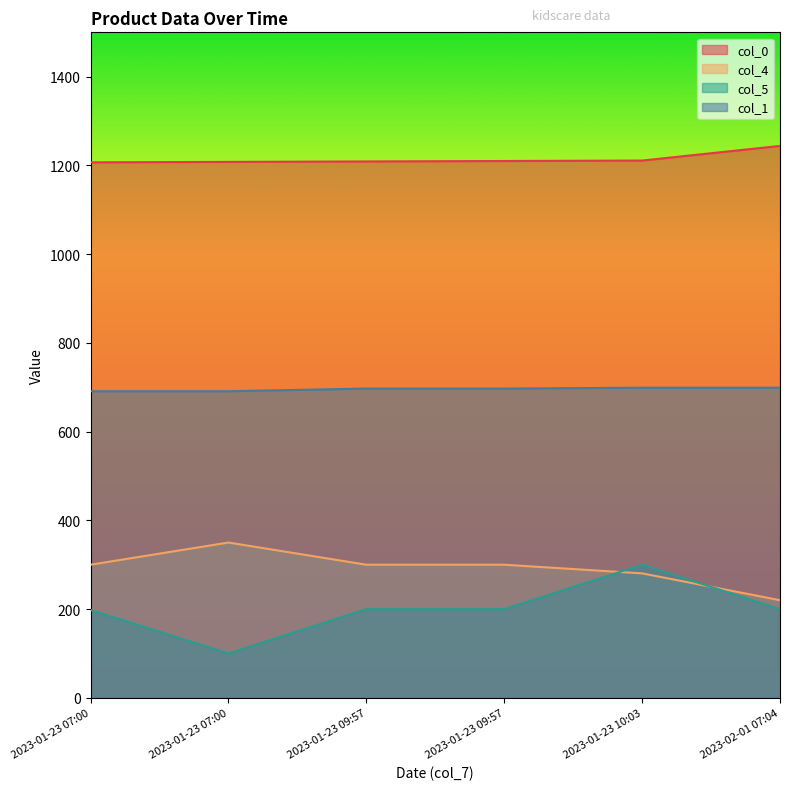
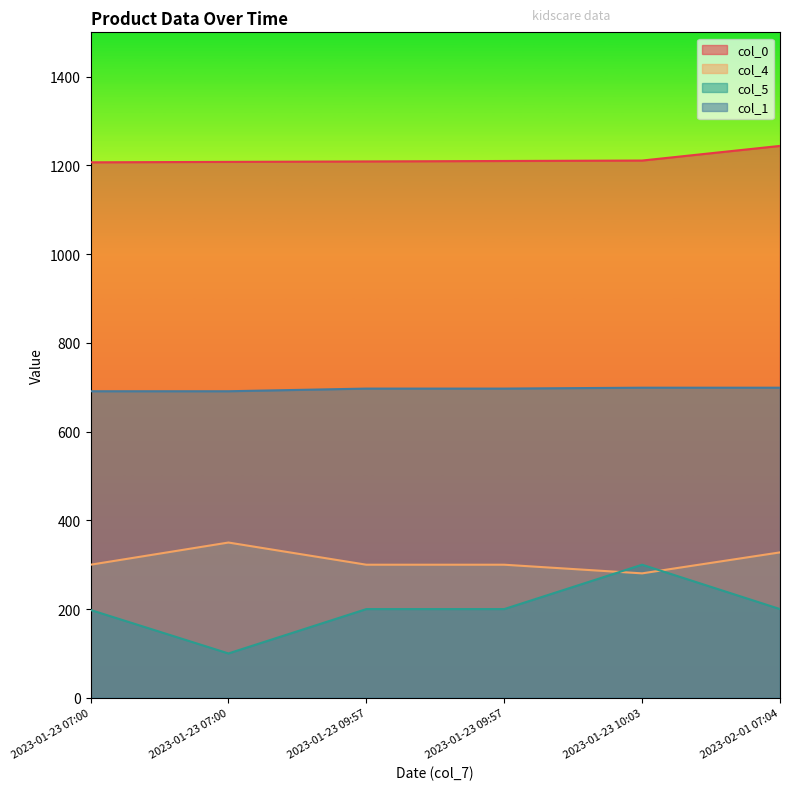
  {
    "col_0": {
      "2023-01-23 10:03": 1210,
      "2023-02-01 07:04": 1240
    },
    "col_4": {
      "2023-01-23 10:03": 280,
-     "2023-02-01 07:04": 220
+     "2023-02-01 07:04": 330
    }
  }
